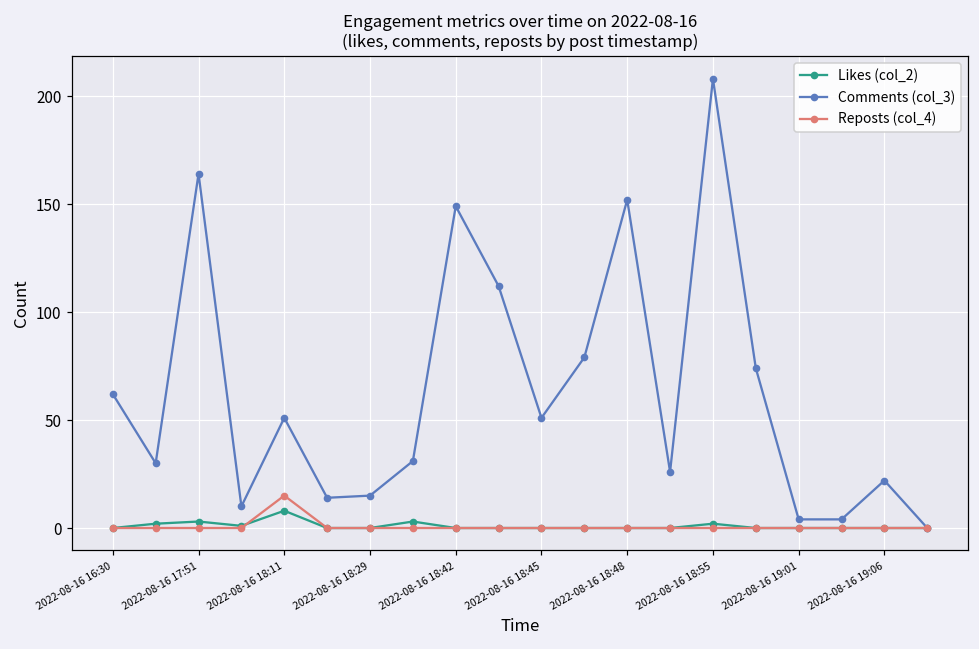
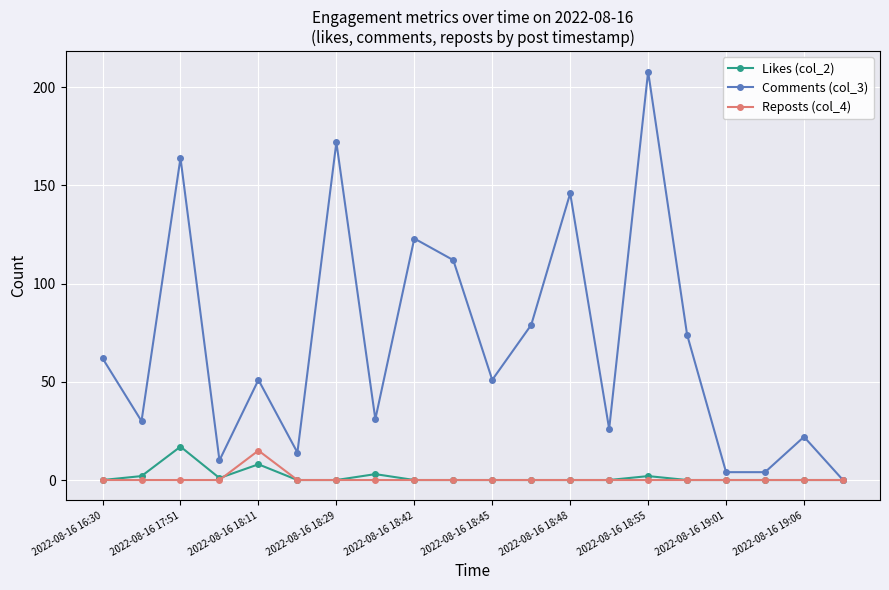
  {
    "Likes (col_2)": {
-     "2022-08-16 17:51": 3,
+     "2022-08-16 17:51": 17,
      "2022-08-16 18:11": 8,
      "2022-08-16 18:55": 2
    },
    "Comments (col_3)": {
      "2022-08-16 16:30": 62,
      "2022-08-16 17:51": 164,
      "2022-08-16 18:11": 51,
-     "2022-08-16 18:29": 15,
-     "2022-08-16 18:42": 149,
+     "2022-08-16 18:29": 172,
+     "2022-08-16 18:42": 123,
      "2022-08-16 18:45": 51,
-     "2022-08-16 18:48": 152,
+     "2022-08-16 18:48": 146,
      "2022-08-16 18:55": 208,
      "2022-08-16 19:01": 4,
      "2022-08-16 19:06": 22
    },
    "Reposts (col_4)": {
      "2022-08-16 17:51": 0,
      "2022-08-16 18:11": 15,
      "2022-08-16 18:55": 0
    }
  }
